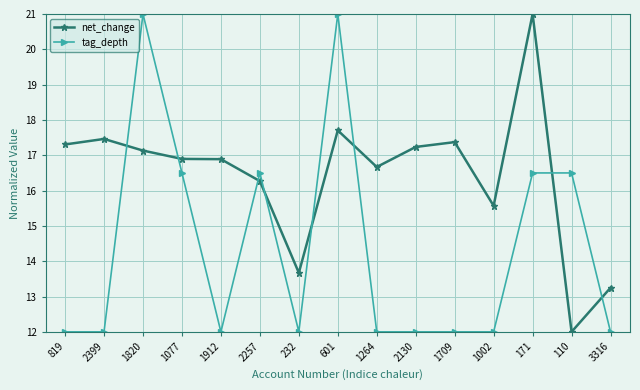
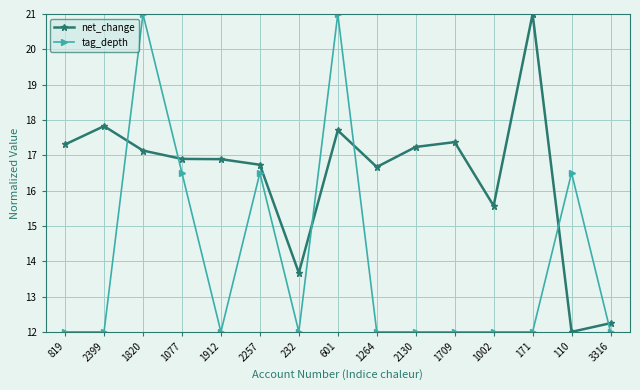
  {
    "net_change": {
      "819": 17.3,
-     "2399": 17.5,
+     "2399": 17.8,
      "1820": 17.1,
      "1077": 16.9,
      "1912": 16.9,
-     "2257": 16.3,
+     "2257": 16.7,
      "232": 13.7,
      "601": 17.7,
      "1264": 16.7,
      "2130": 17.2,
      "1709": 17.4,
      "1002": 15.6,
      "171": 21.0,
      "110": 12.0,
-     "3316": 13.2
+     "3316": 12.2
    },
    "tag_depth": {
      "819": 12.0,
      "2399": 12.0,
      "1820": 21.0,
      "1077": 16.5,
      "1912": 12.0,
      "2257": 16.5,
      "232": 12.0,
      "601": 21.0,
      "1264": 12.0,
      "2130": 12.0,
      "1709": 12.0,
      "1002": 12.0,
-     "171": 16.5,
+     "171": 12.0,
      "110": 16.5,
      "3316": 12.0
    }
  }
